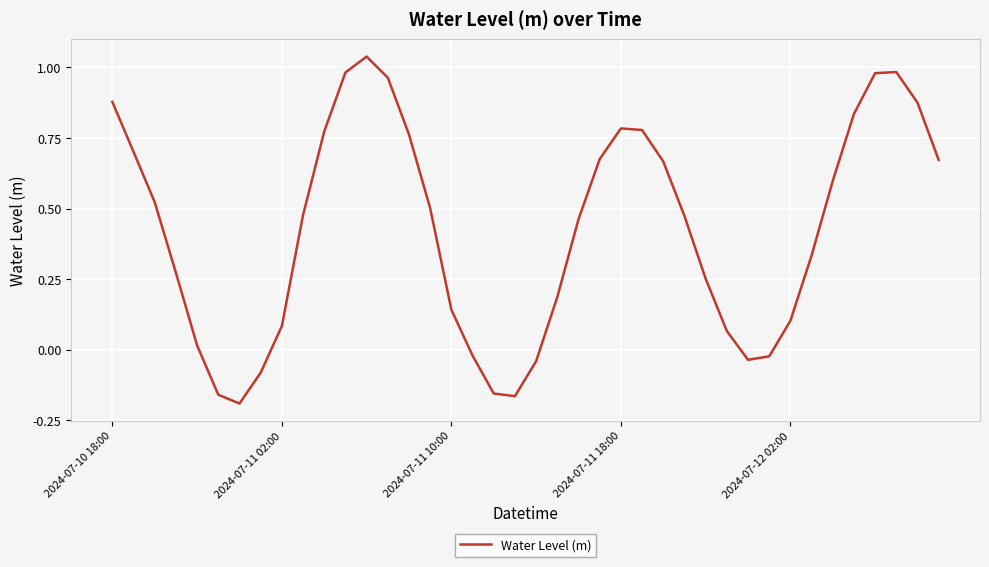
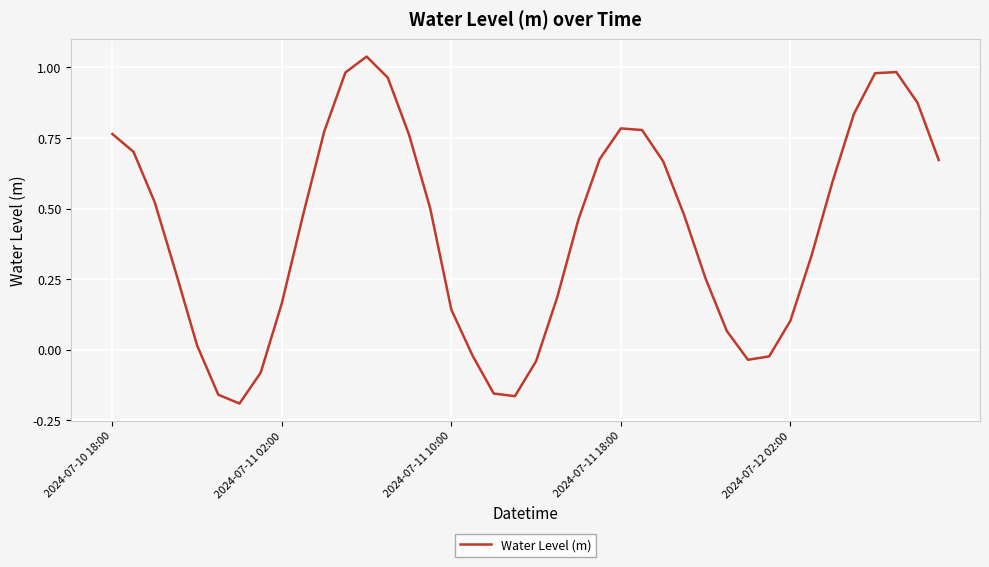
  {
-   "2024-07-10 18:00": 0.88,
-   "2024-07-11 02:00": 0.08,
+   "2024-07-10 18:00": 0.76,
+   "2024-07-11 02:00": 0.17,
    "2024-07-11 10:00": 0.14,
    "2024-07-11 18:00": 0.78,
    "2024-07-12 02:00": 0.10
  }
